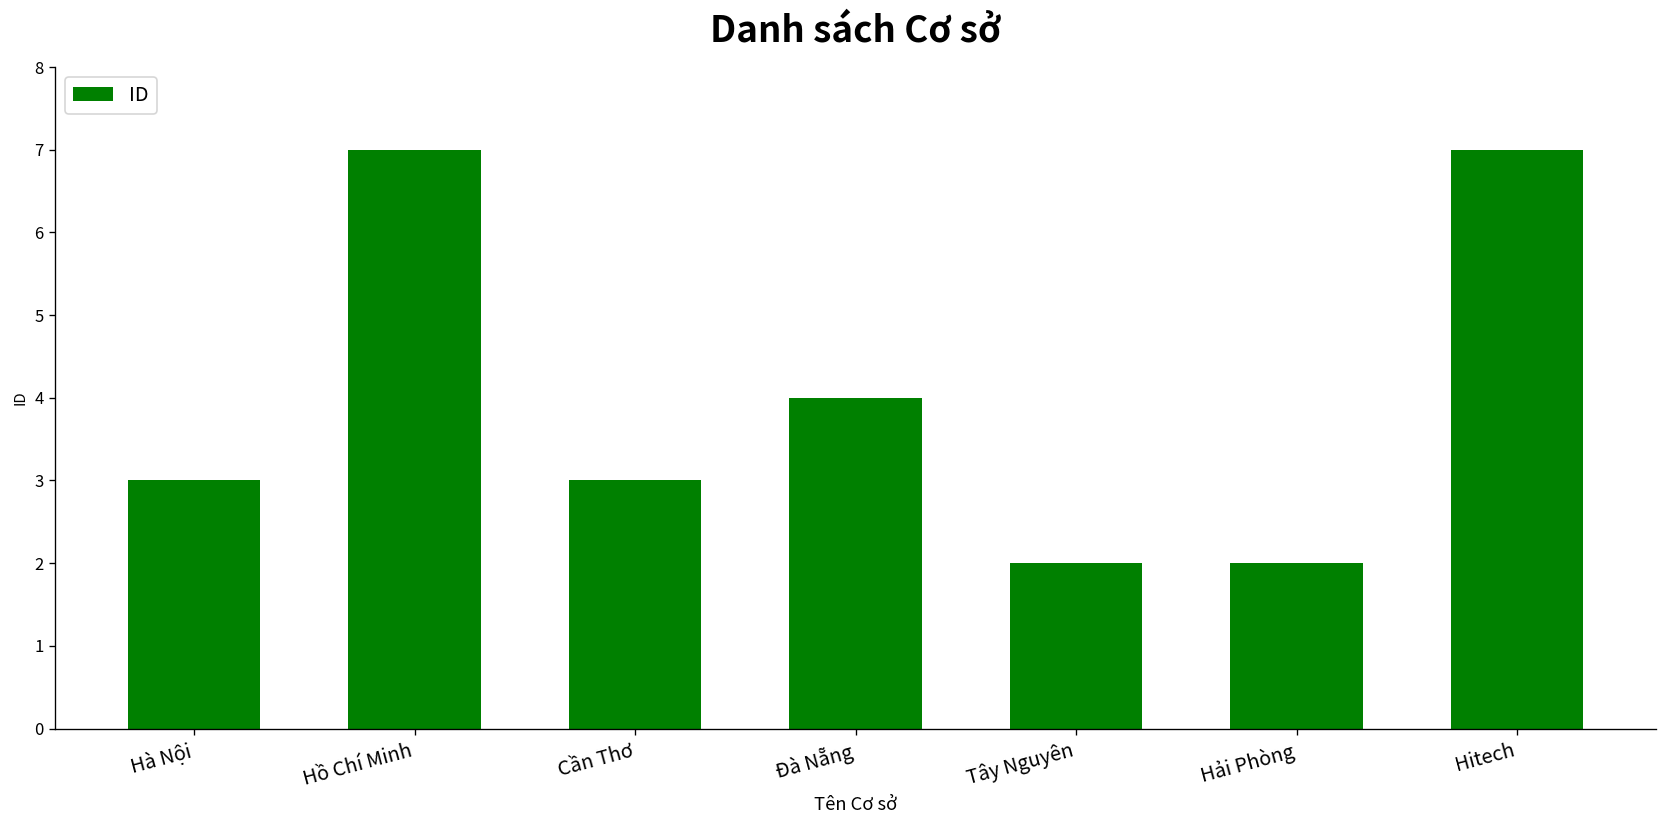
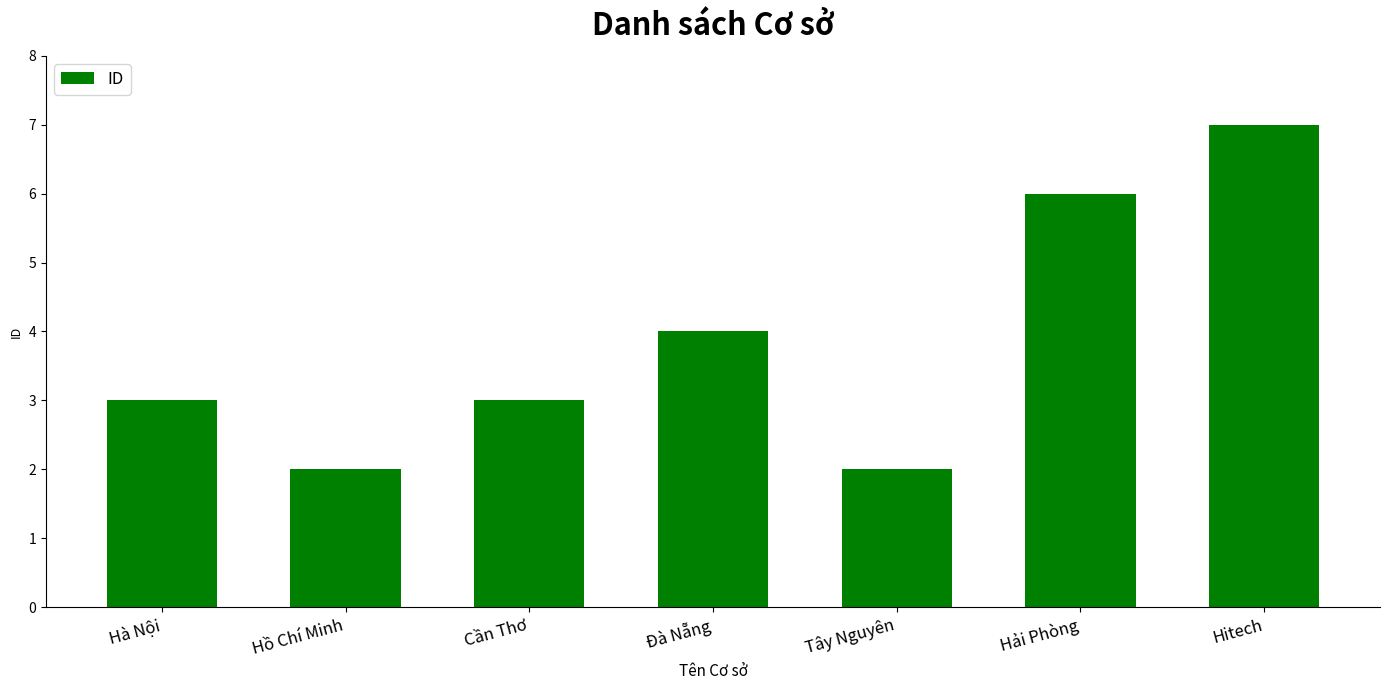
  {
    "Hà Nội": 3,
-   "Hồ Chí Minh": 7,
+   "Hồ Chí Minh": 2,
    "Cần Thơ": 3,
    "Đà Nẵng": 4,
    "Tây Nguyên": 2,
-   "Hải Phòng": 2,
+   "Hải Phòng": 6,
    "Hitech": 7
  }
